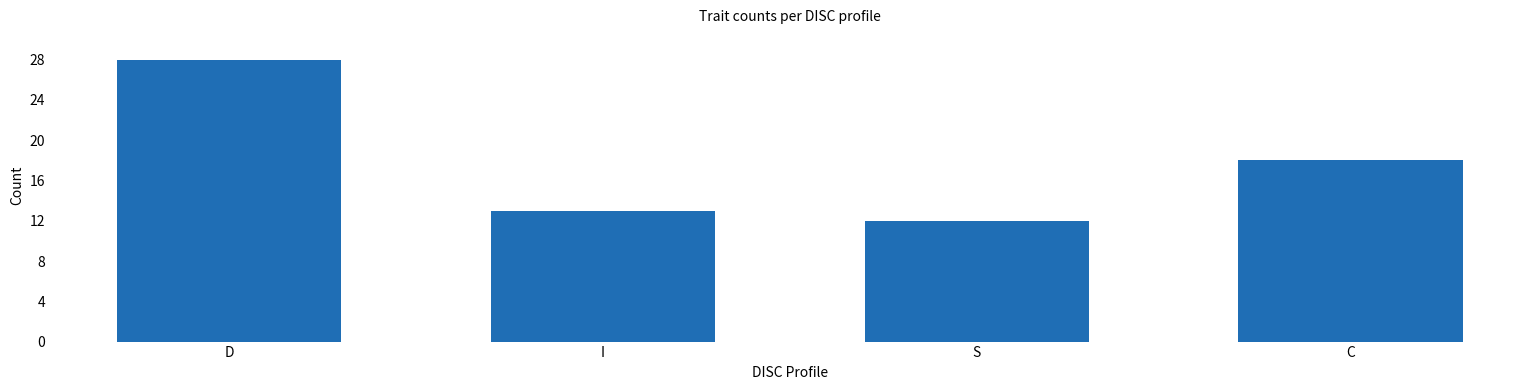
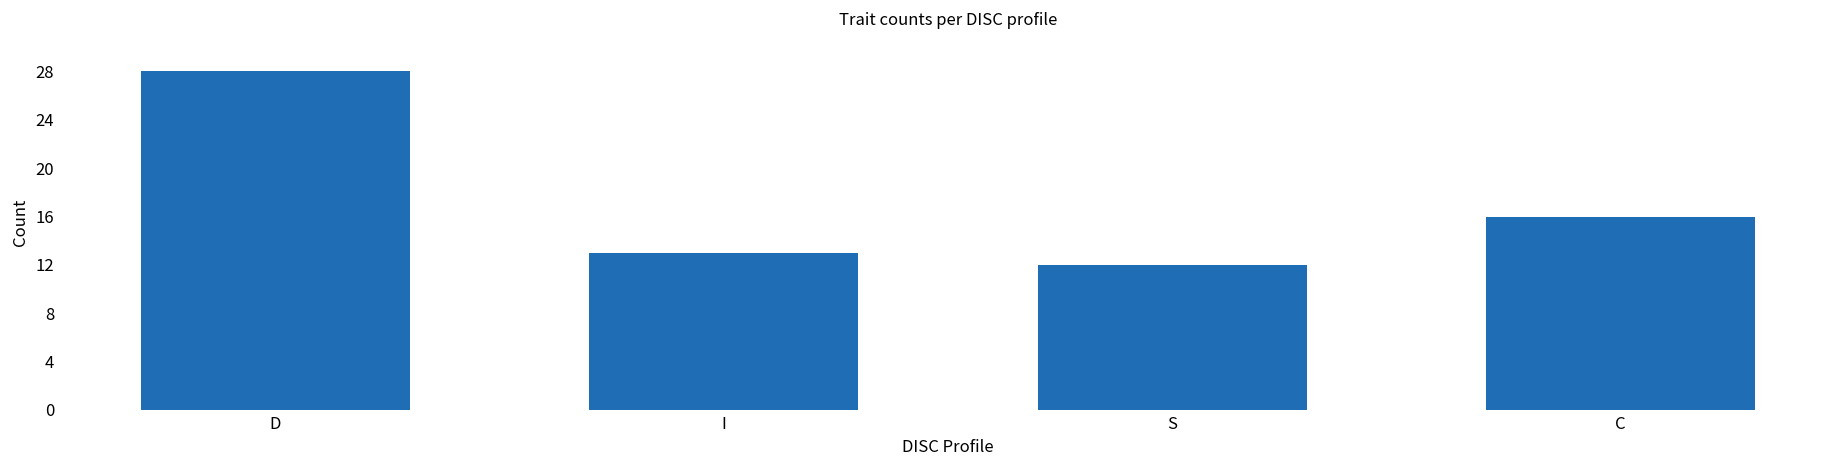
  {
    "D": 28,
    "I": 13,
    "S": 12,
-   "C": 18
+   "C": 16
  }
